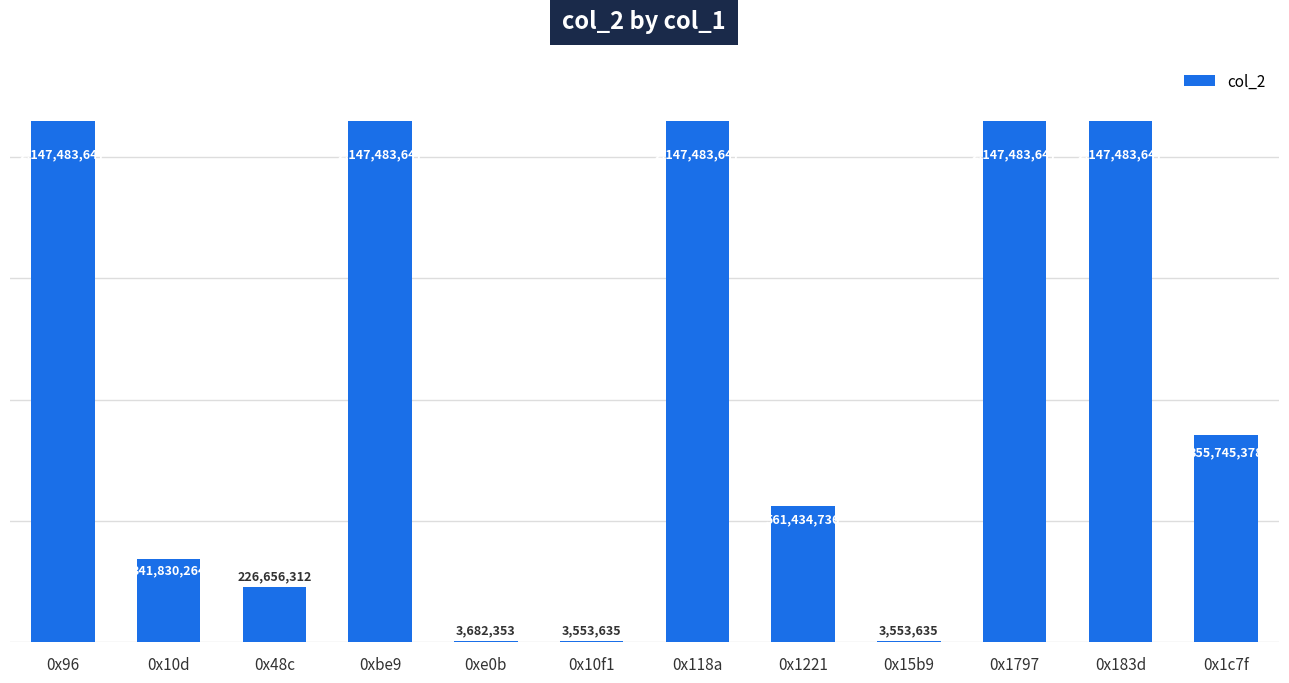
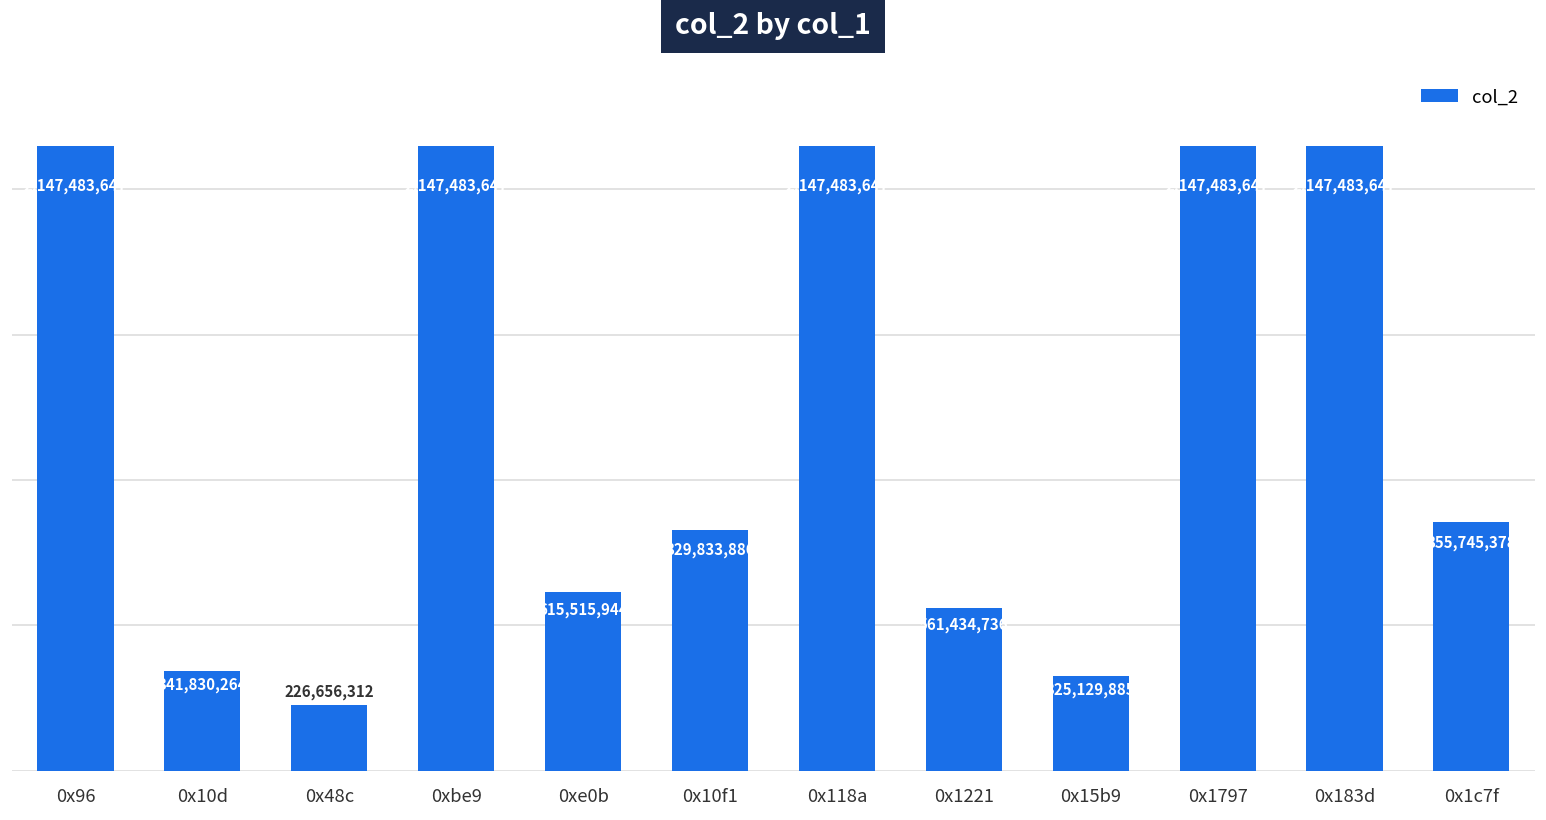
  {
    "0x96": "2,147,483,647",
    "0x10d": "341,830,264",
    "0x48c": "226,656,312",
    "0xbe9": "2,147,483,647",
-   "0xe0b": "3,682,353",
-   "0x10f1": "3,553,635",
+   "0xe0b": "615,515,944",
+   "0x10f1": "829,833,886",
    "0x118a": "2,147,483,647",
    "0x1221": "561,434,736",
-   "0x15b9": "3,553,635",
+   "0x15b9": "325,129,885",
    "0x1797": "2,147,483,647",
    "0x183d": "2,147,483,647",
    "0x1c7f": "855,745,378"
  }
